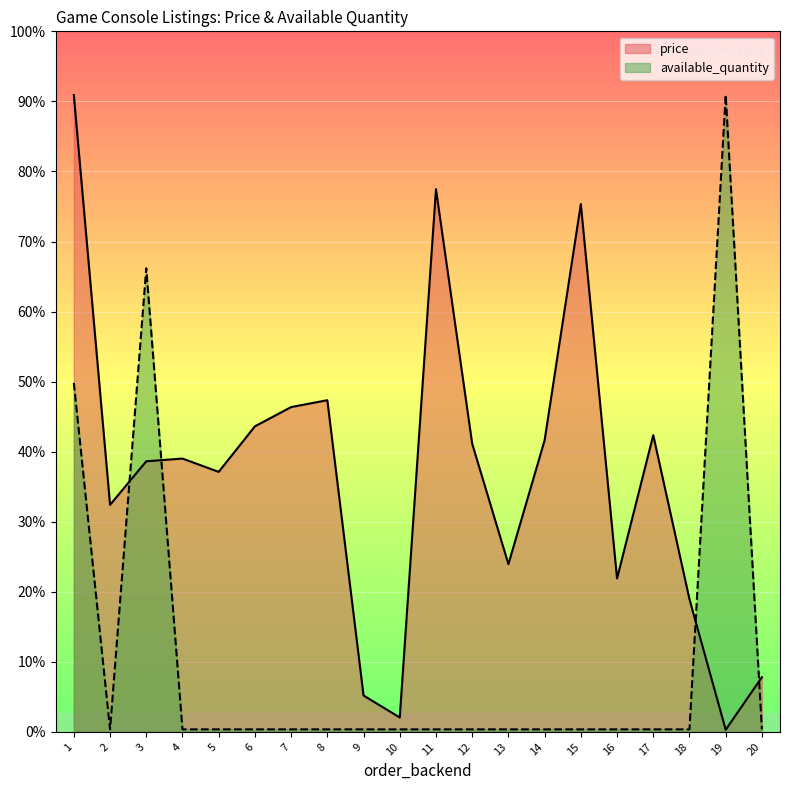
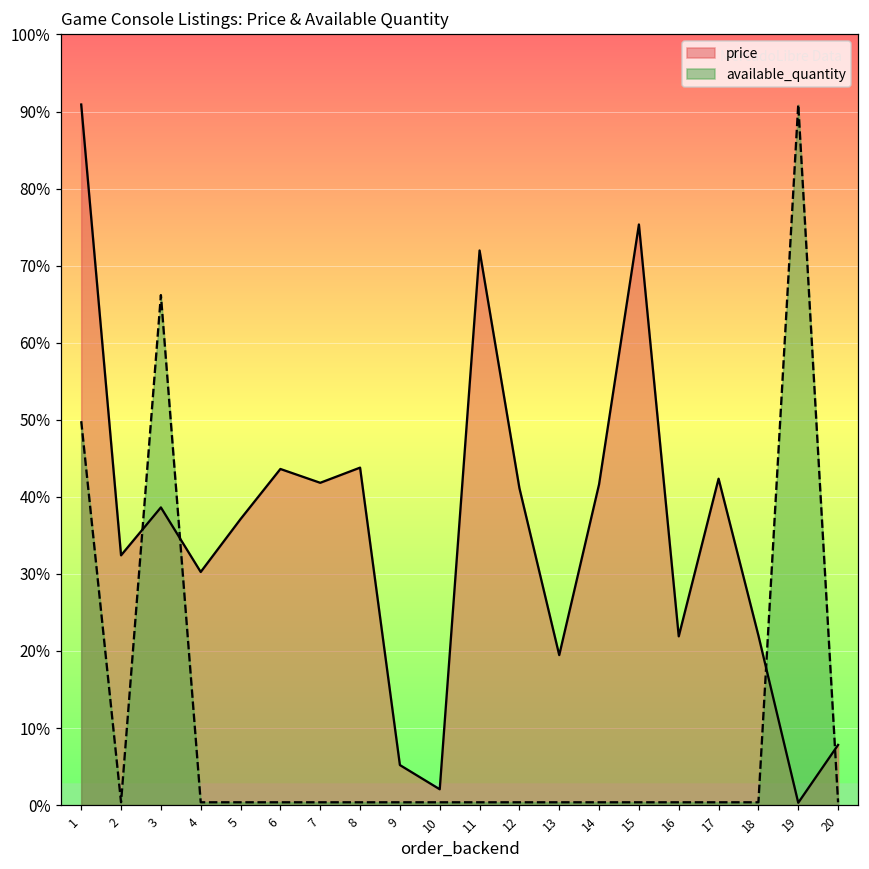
  {
    "price": {
      "1": "91%",
      "2": "32%",
      "3": "39%",
-     "4": "39%",
+     "4": "30%",
      "5": "37%",
      "6": "44%",
-     "7": "46%",
-     "8": "47%",
+     "7": "42%",
+     "8": "44%",
      "9": "5%",
-     "11": "77%",
+     "11": "72%",
      "12": "41%",
-     "13": "24%",
+     "13": "19%",
      "14": "42%",
      "15": "75%",
      "16": "22%",
      "17": "42%",
-     "18": "19%",
+     "18": "22%",
      "20": "8%"
    },
    "available_quantity": {
      "1": "50%",
      "3": "66%",
      "19": "91%"
    }
  }
